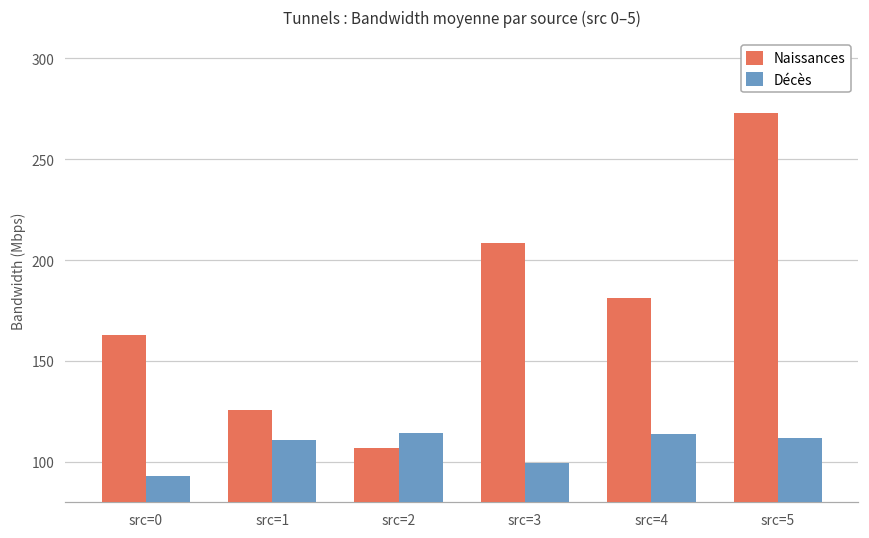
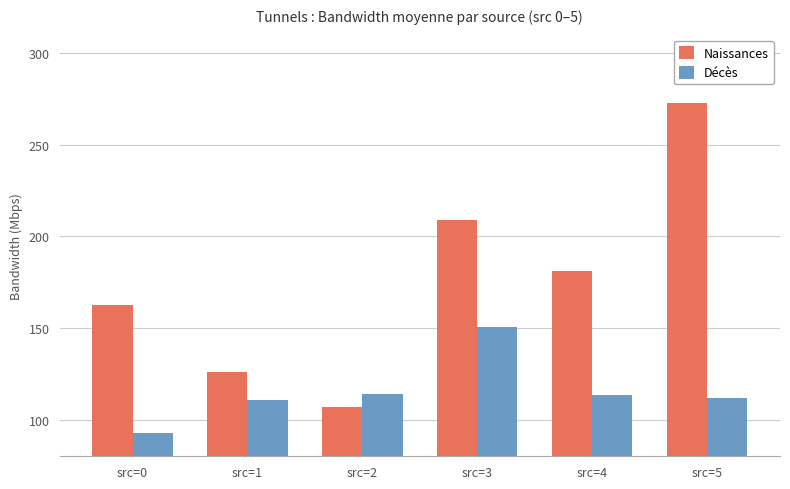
  {
    "Naissances": {
      "src=0": 163,
      "src=1": 126,
      "src=2": 107,
      "src=3": 209,
      "src=4": 181,
      "src=5": 273
    },
    "Décès": {
      "src=0": 93,
      "src=1": 111,
      "src=2": 114,
-     "src=3": 99,
+     "src=3": 151,
      "src=4": 114,
      "src=5": 112
    }
  }
